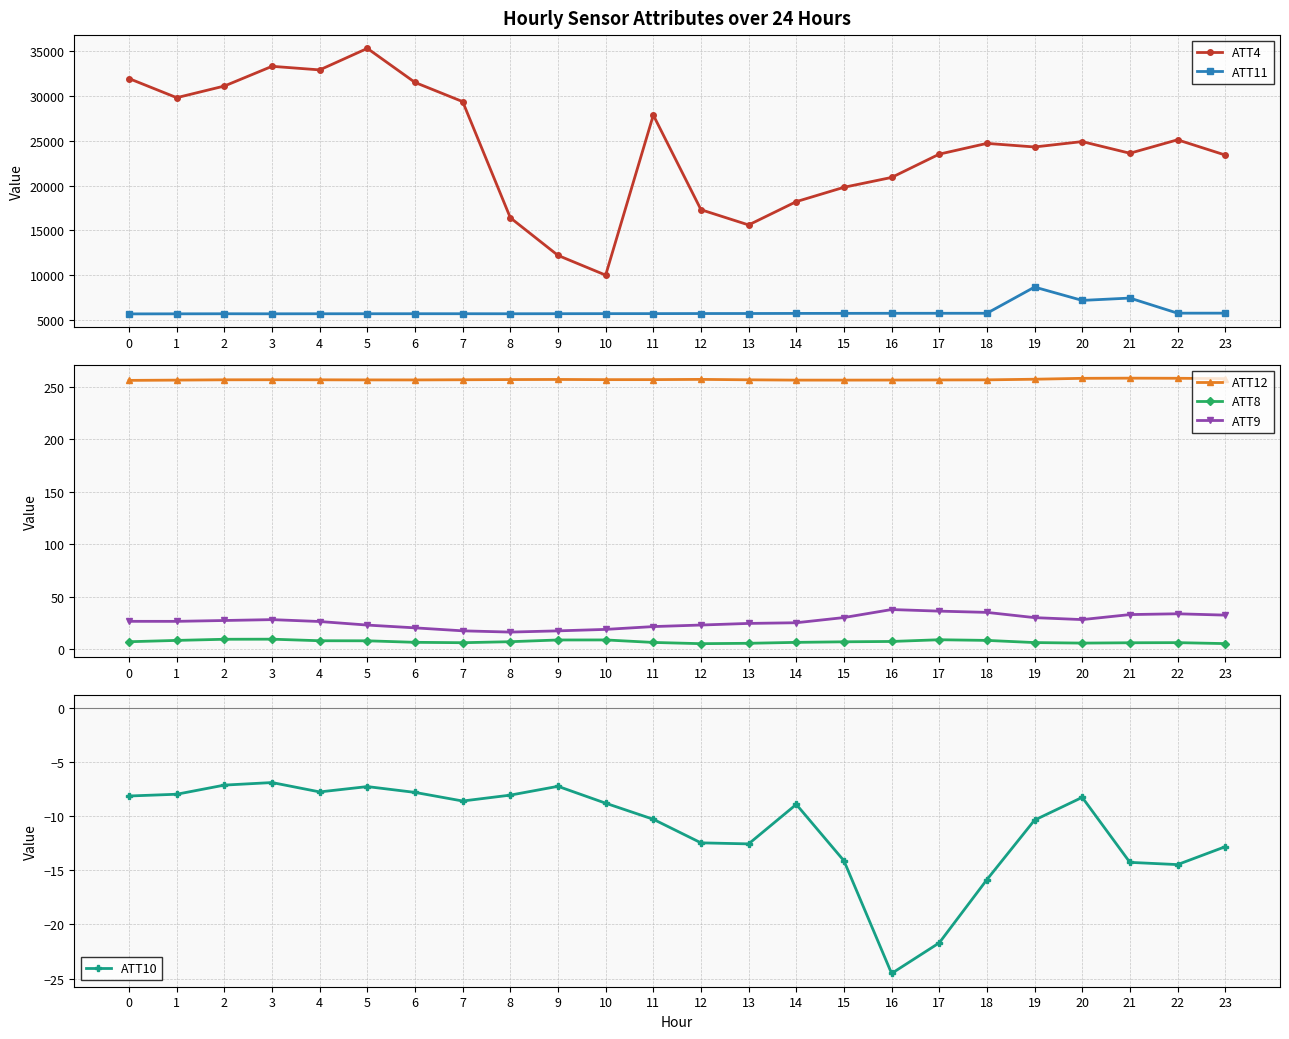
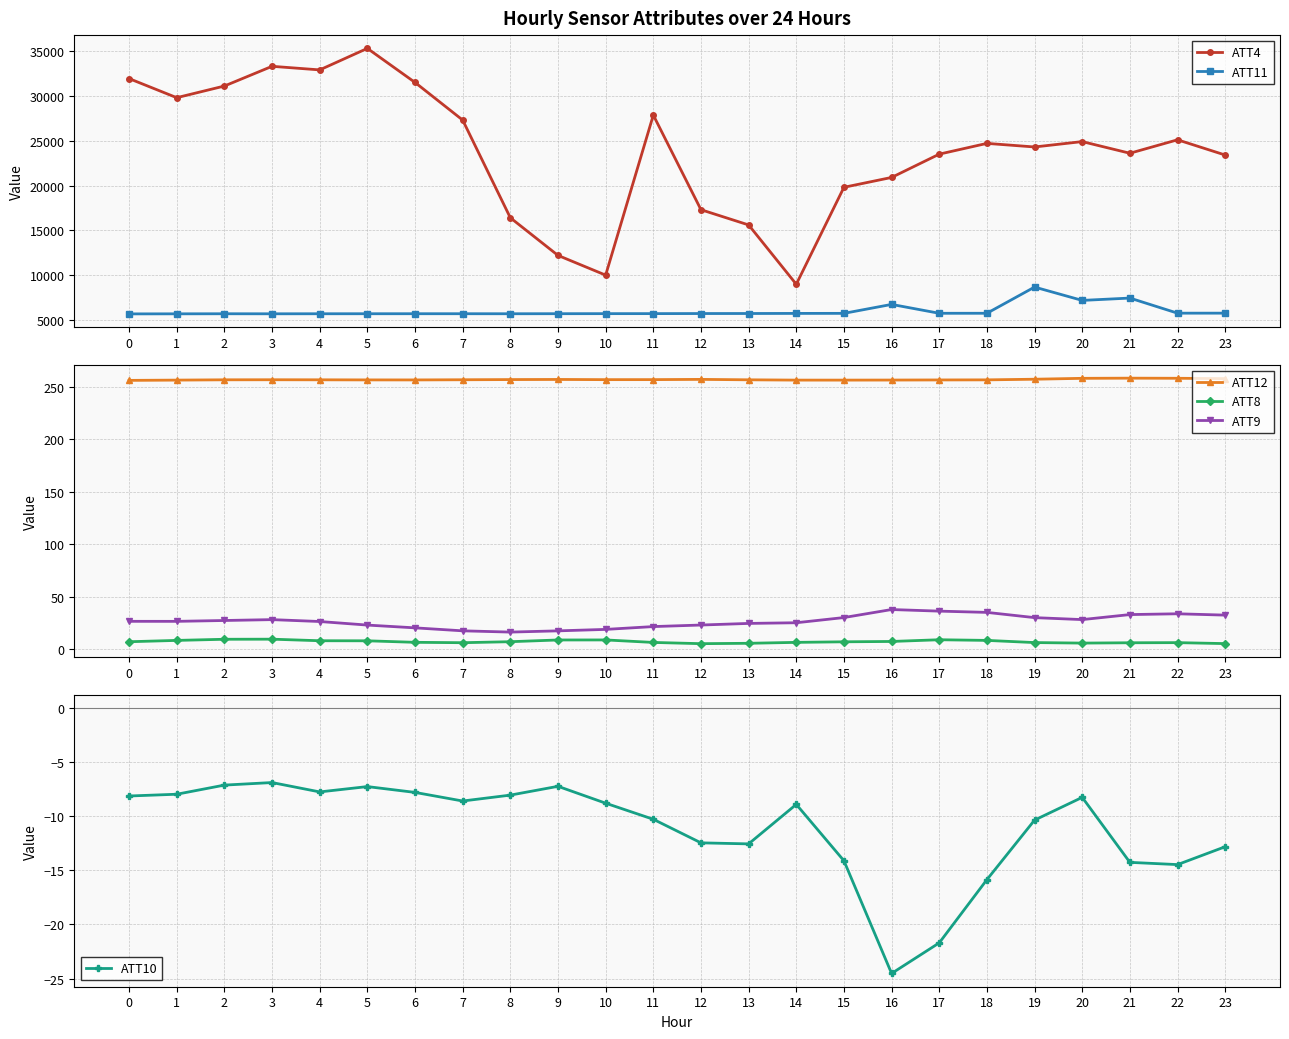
  {
    "Hourly Sensor Attributes over 24 Hours": {
      "ATT4": {
        "0": 32000,
        "1": 30000,
        "2": 31000,
        "3": 33000,
        "4": 33000,
        "5": 35000,
        "6": 32000,
-       "7": 29000,
+       "7": 27000,
        "8": 16000,
        "9": 12000,
        "10": 10000,
        "11": 28000,
        "12": 17000,
        "13": 16000,
-       "14": 18000,
+       "14": 9000,
        "15": 20000,
        "16": 21000,
        "17": 24000,
        "18": 25000,
        "19": 24000,
        "20": 25000,
        "21": 24000,
        "22": 25000,
        "23": 23000
      },
      "ATT11": {
        "0": 6000,
        "1": 6000,
        "2": 6000,
        "3": 6000,
        "4": 6000,
        "5": 6000,
        "6": 6000,
        "7": 6000,
        "8": 6000,
        "9": 6000,
        "10": 6000,
        "11": 6000,
        "12": 6000,
        "13": 6000,
        "14": 6000,
        "15": 6000,
-       "16": 6000,
+       "16": 7000,
        "17": 6000,
        "18": 6000,
        "19": 9000,
        "20": 7000,
        "21": 7000,
        "22": 6000,
        "23": 6000
      }
    }
  }
